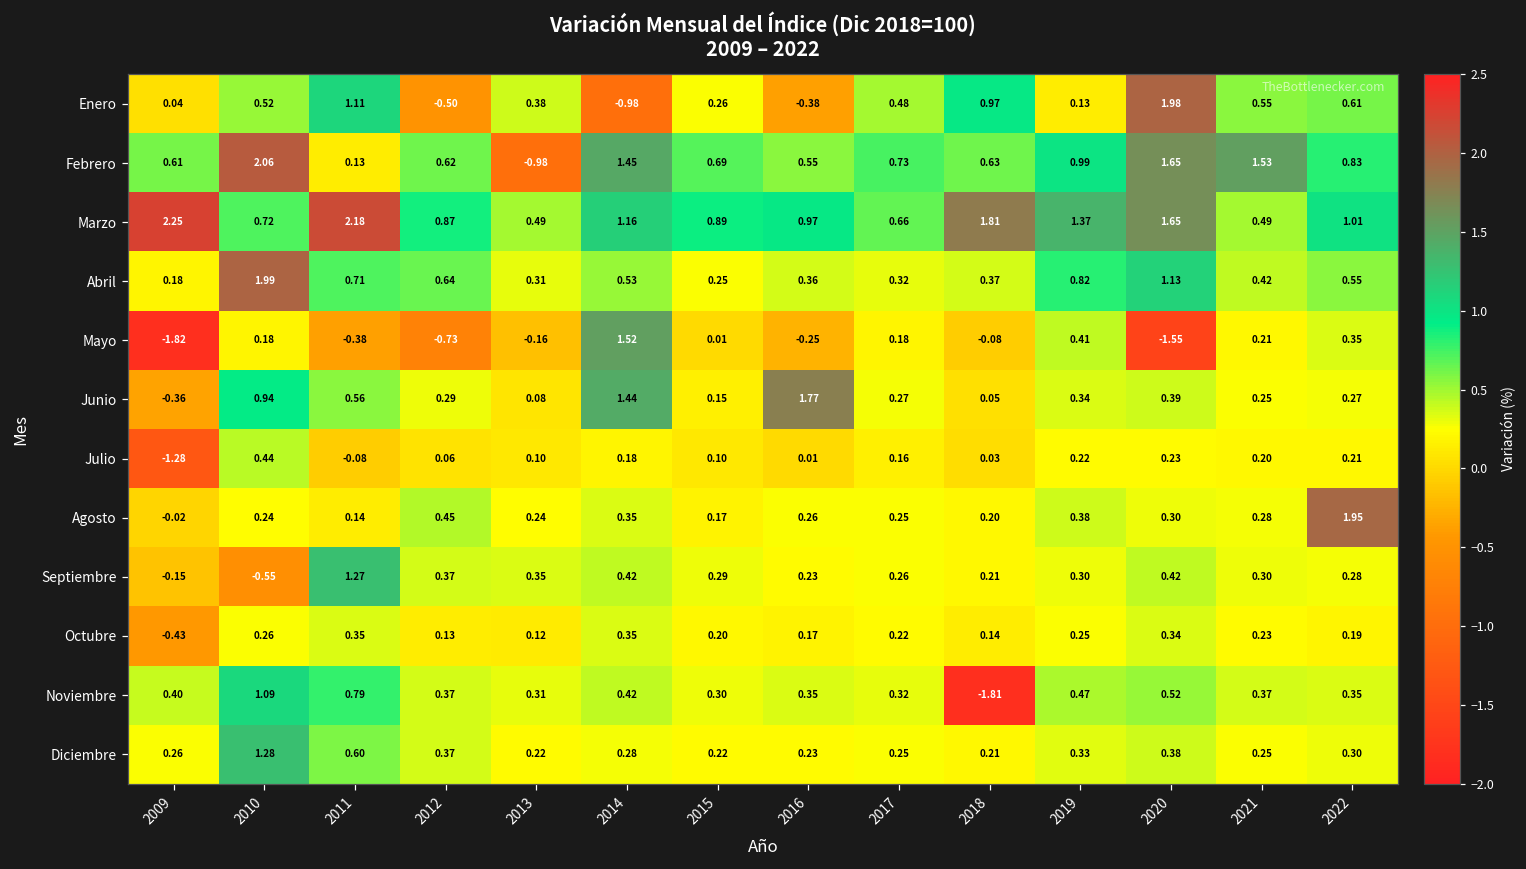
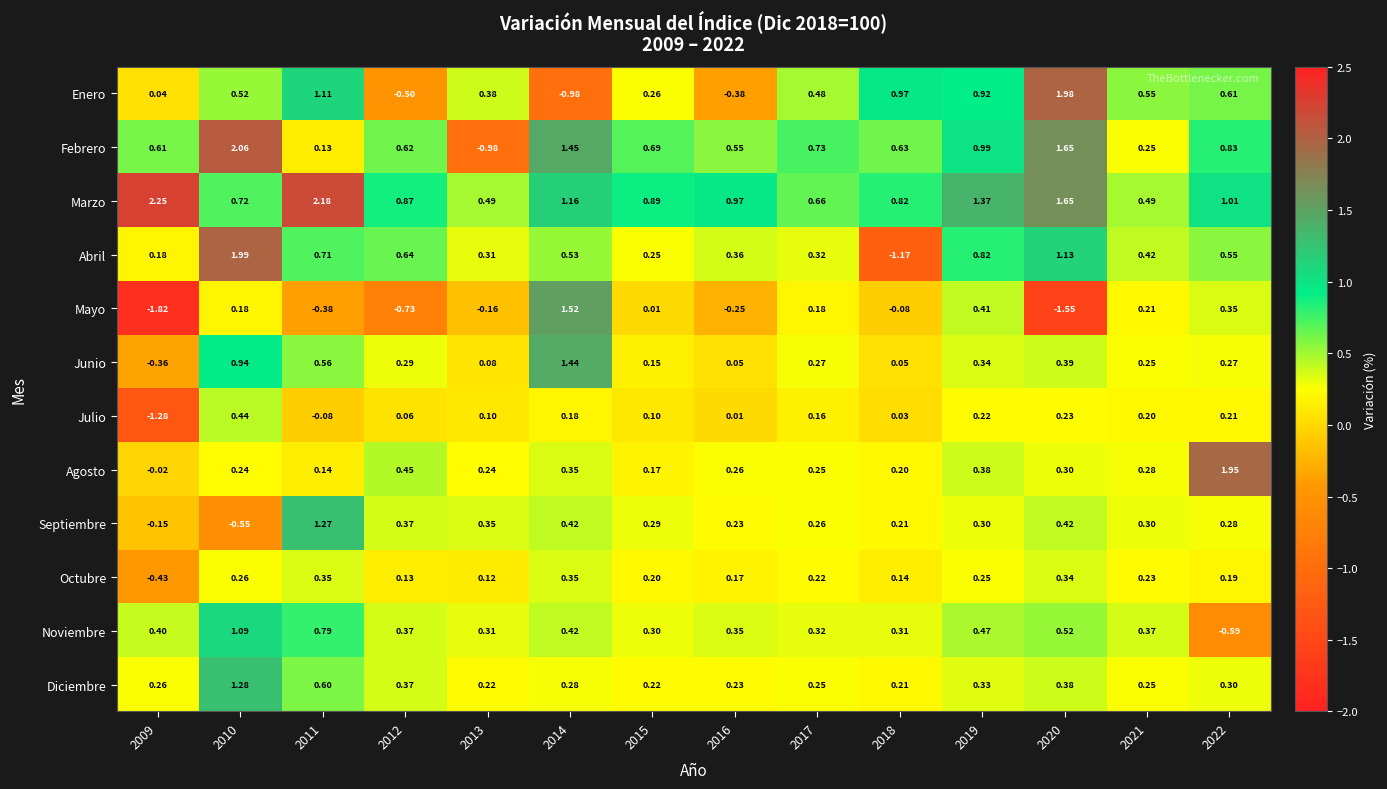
  {
    "Enero": {
      "2009": 0.04,
      "2010": 0.52,
      "2011": 1.11,
      "2012": -0.50,
      "2013": 0.38,
      "2014": -0.98,
      "2015": 0.26,
      "2016": -0.38,
      "2017": 0.48,
      "2018": 0.97,
-     "2019": 0.13,
+     "2019": 0.92,
      "2020": 1.98,
      "2021": 0.55
    },
    "Febrero": {
      "2009": 0.61,
      "2010": 2.06,
      "2011": 0.13,
      "2012": 0.62,
      "2013": -0.98,
      "2014": 1.45,
      "2015": 0.69,
      "2016": 0.55,
      "2017": 0.73,
      "2018": 0.63,
      "2019": 0.99,
      "2020": 1.65,
-     "2021": 1.53,
+     "2021": 0.25,
      "2022": 0.83
    },
    "Marzo": {
      "2009": 2.25,
      "2010": 0.72,
      "2011": 2.18,
      "2012": 0.87,
      "2013": 0.49,
      "2014": 1.16,
      "2015": 0.89,
      "2016": 0.97,
      "2017": 0.66,
-     "2018": 1.81,
+     "2018": 0.82,
      "2019": 1.37,
      "2020": 1.65,
      "2021": 0.49,
      "2022": 1.01
    },
    "Abril": {
      "2009": 0.18,
      "2010": 1.99,
      "2011": 0.71,
      "2012": 0.64,
      "2013": 0.31,
      "2014": 0.53,
      "2015": 0.25,
      "2016": 0.36,
      "2017": 0.32,
-     "2018": 0.37,
+     "2018": -1.17,
      "2019": 0.82,
      "2020": 1.13,
      "2021": 0.42,
      "2022": 0.55
    },
    "Mayo": {
      "2009": -1.82,
      "2010": 0.18,
      "2011": -0.38,
      "2012": -0.73,
      "2013": -0.16,
      "2014": 1.52,
      "2015": 0.01,
      "2016": -0.25,
      "2017": 0.18,
      "2018": -0.08,
      "2019": 0.41,
      "2020": -1.55,
      "2021": 0.21,
      "2022": 0.35
    },
    "Junio": {
      "2009": -0.36,
      "2010": 0.94,
      "2011": 0.56,
      "2012": 0.29,
      "2013": 0.08,
      "2014": 1.44,
      "2015": 0.15,
-     "2016": 1.77,
+     "2016": 0.05,
      "2017": 0.27,
      "2018": 0.05,
      "2019": 0.34,
      "2020": 0.39,
      "2021": 0.25,
      "2022": 0.27
    },
    "Julio": {
      "2009": -1.28,
      "2010": 0.44,
      "2011": -0.08,
      "2012": 0.06,
      "2013": 0.10,
      "2014": 0.18,
      "2015": 0.10,
      "2016": 0.01,
      "2017": 0.16,
      "2018": 0.03,
      "2019": 0.22,
      "2020": 0.23,
      "2021": 0.20,
      "2022": 0.21
    },
    "Agosto": {
      "2009": -0.02,
      "2010": 0.24,
      "2011": 0.14,
      "2012": 0.45,
      "2013": 0.24,
      "2014": 0.35,
      "2015": 0.17,
      "2016": 0.26,
      "2017": 0.25,
      "2018": 0.20,
      "2019": 0.38,
      "2020": 0.30,
      "2021": 0.28,
      "2022": 1.95
    },
    "Septiembre": {
      "2009": -0.15,
      "2010": -0.55,
      "2011": 1.27,
      "2012": 0.37,
      "2013": 0.35,
      "2014": 0.42,
      "2015": 0.29,
      "2016": 0.23,
      "2017": 0.26,
      "2018": 0.21,
      "2019": 0.30,
      "2020": 0.42,
      "2021": 0.30,
      "2022": 0.28
    },
    "Octubre": {
      "2009": -0.43,
      "2010": 0.26,
      "2011": 0.35,
      "2012": 0.13,
      "2013": 0.12,
      "2014": 0.35,
      "2015": 0.20,
      "2016": 0.17,
      "2017": 0.22,
      "2018": 0.14,
      "2019": 0.25,
      "2020": 0.34,
      "2021": 0.23,
      "2022": 0.19
    },
    "Noviembre": {
      "2009": 0.40,
      "2010": 1.09,
      "2011": 0.79,
      "2012": 0.37,
      "2013": 0.31,
      "2014": 0.42,
      "2015": 0.30,
      "2016": 0.35,
      "2017": 0.32,
-     "2018": -1.81,
+     "2018": 0.31,
      "2019": 0.47,
      "2020": 0.52,
      "2021": 0.37,
-     "2022": 0.35
+     "2022": -0.59
    },
    "Diciembre": {
      "2009": 0.26,
      "2010": 1.28,
      "2011": 0.60,
      "2012": 0.37,
      "2013": 0.22,
      "2014": 0.28,
      "2015": 0.22,
      "2016": 0.23,
      "2017": 0.25,
      "2018": 0.21,
      "2019": 0.33,
      "2020": 0.38,
      "2021": 0.25,
      "2022": 0.30
    }
  }
